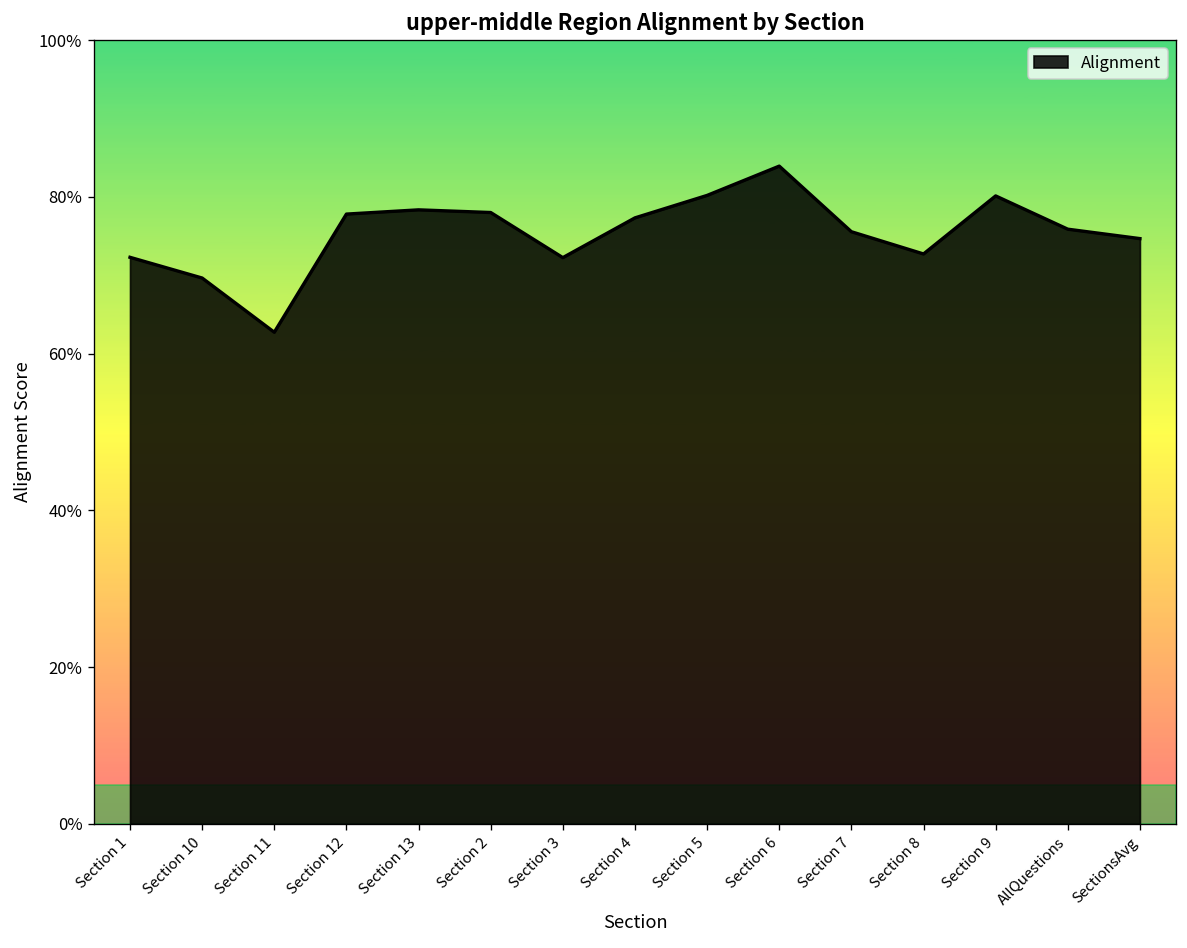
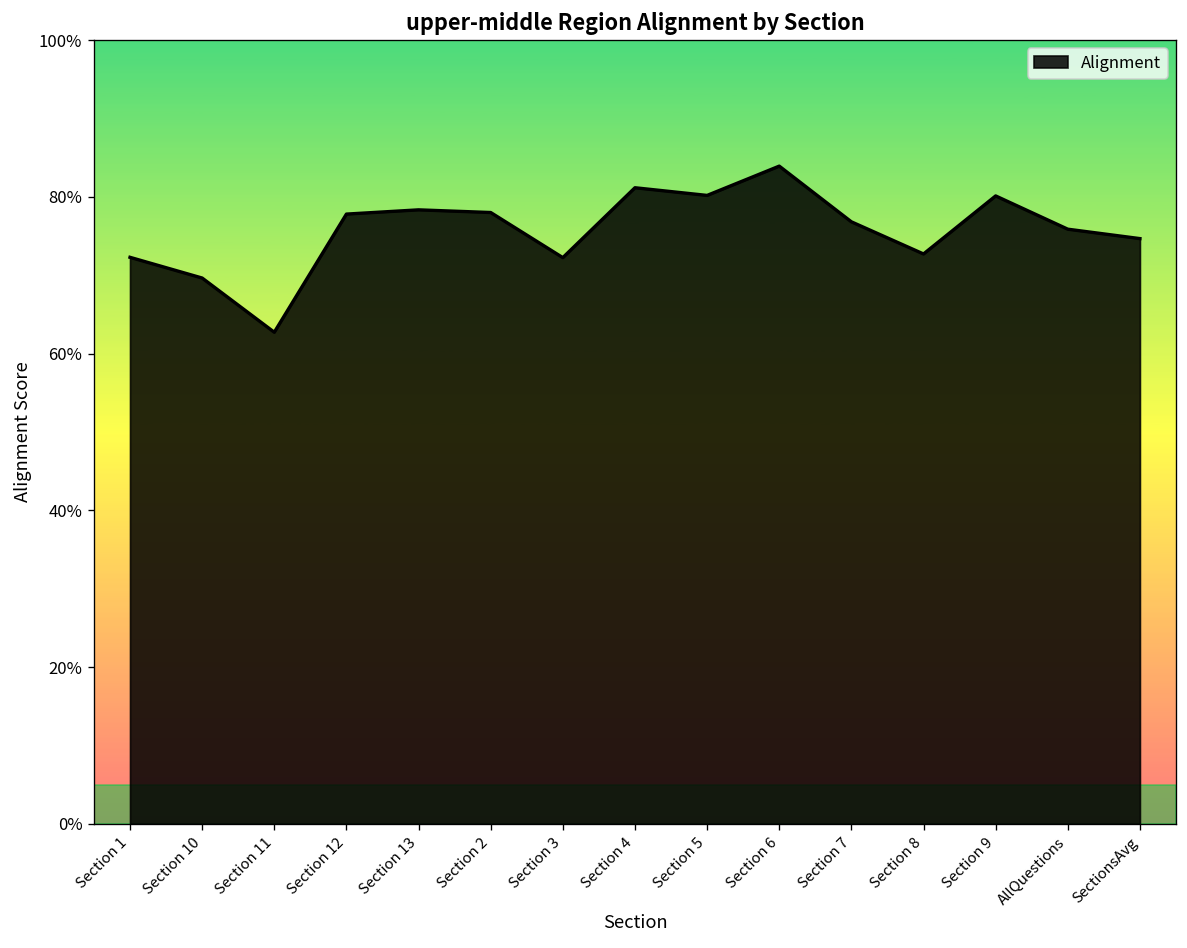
  {
    "Section 1": "72%",
    "Section 10": "70%",
    "Section 11": "63%",
    "Section 12": "78%",
    "Section 13": "78%",
    "Section 2": "78%",
    "Section 3": "72%",
-   "Section 4": "77%",
+   "Section 4": "81%",
    "Section 5": "80%",
    "Section 6": "84%",
-   "Section 7": "76%",
+   "Section 7": "77%",
    "Section 8": "73%",
    "Section 9": "80%",
    "AllQuestions": "76%",
    "SectionsAvg": "75%"
  }
